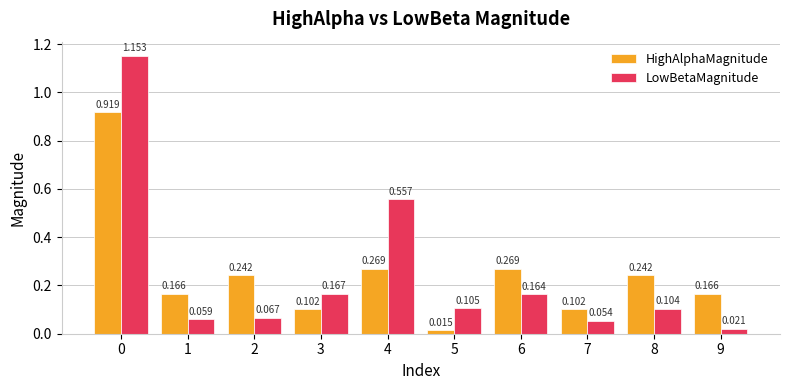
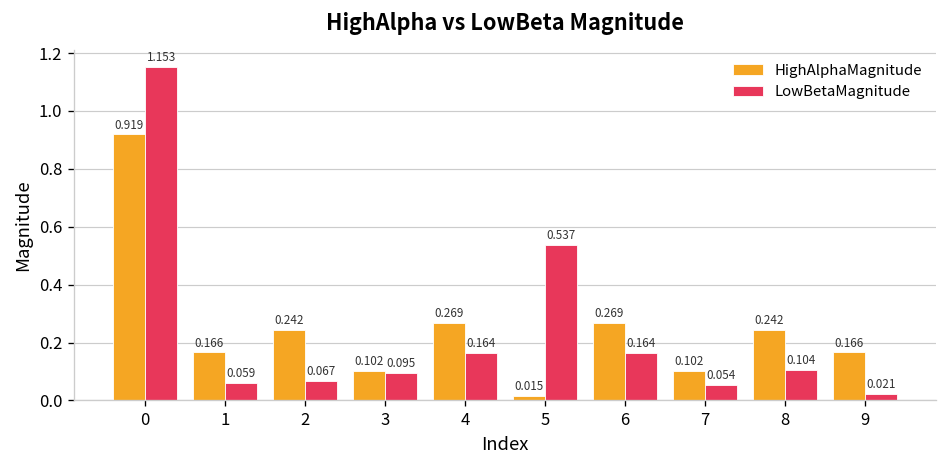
  {
    "HighAlphaMagnitude": {
      "0": 0.919,
      "1": 0.166,
      "2": 0.242,
      "3": 0.102,
      "4": 0.269,
      "5": 0.015,
      "6": 0.269,
      "7": 0.102,
      "8": 0.242,
      "9": 0.166
    },
    "LowBetaMagnitude": {
      "0": 1.153,
      "1": 0.059,
      "2": 0.067,
-     "3": 0.167,
-     "4": 0.557,
-     "5": 0.105,
+     "3": 0.095,
+     "4": 0.164,
+     "5": 0.537,
      "6": 0.164,
      "7": 0.054,
      "8": 0.104,
      "9": 0.021
    }
  }
